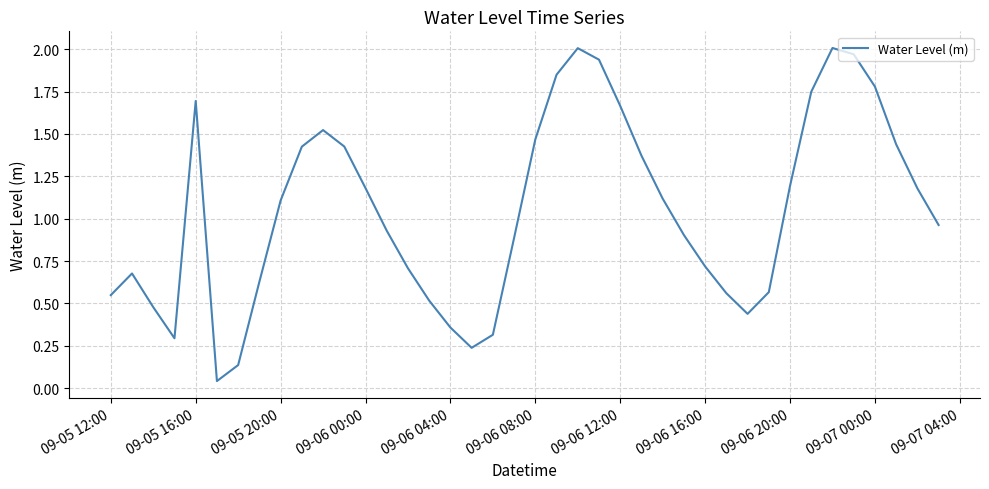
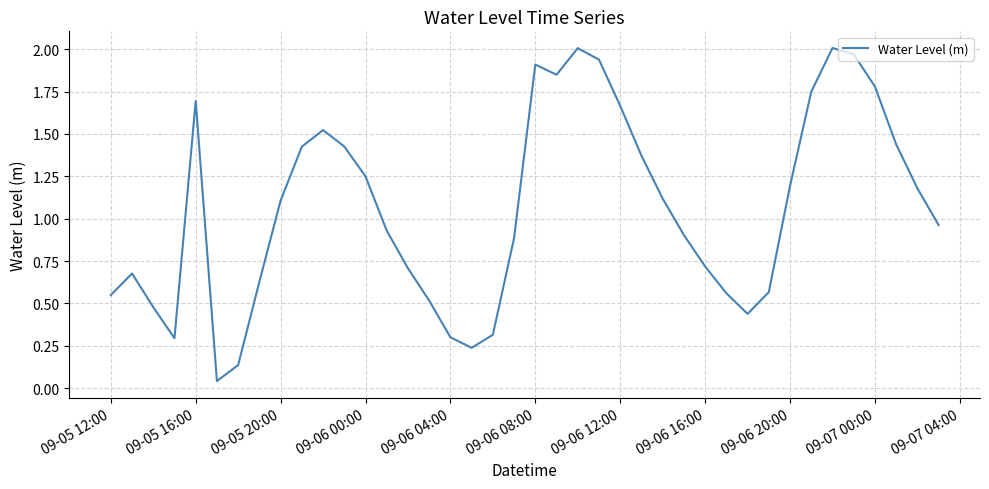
  {
    "09-05 12:00": 0.55,
    "09-05 16:00": 1.69,
    "09-05 20:00": 1.11,
-   "09-06 00:00": 1.18,
-   "09-06 04:00": 0.36,
-   "09-06 08:00": 1.47,
+   "09-06 00:00": 1.25,
+   "09-06 04:00": 0.30,
+   "09-06 08:00": 1.91,
    "09-06 12:00": 1.67,
    "09-06 16:00": 0.72,
    "09-06 20:00": 1.19,
    "09-07 00:00": 1.78
  }
